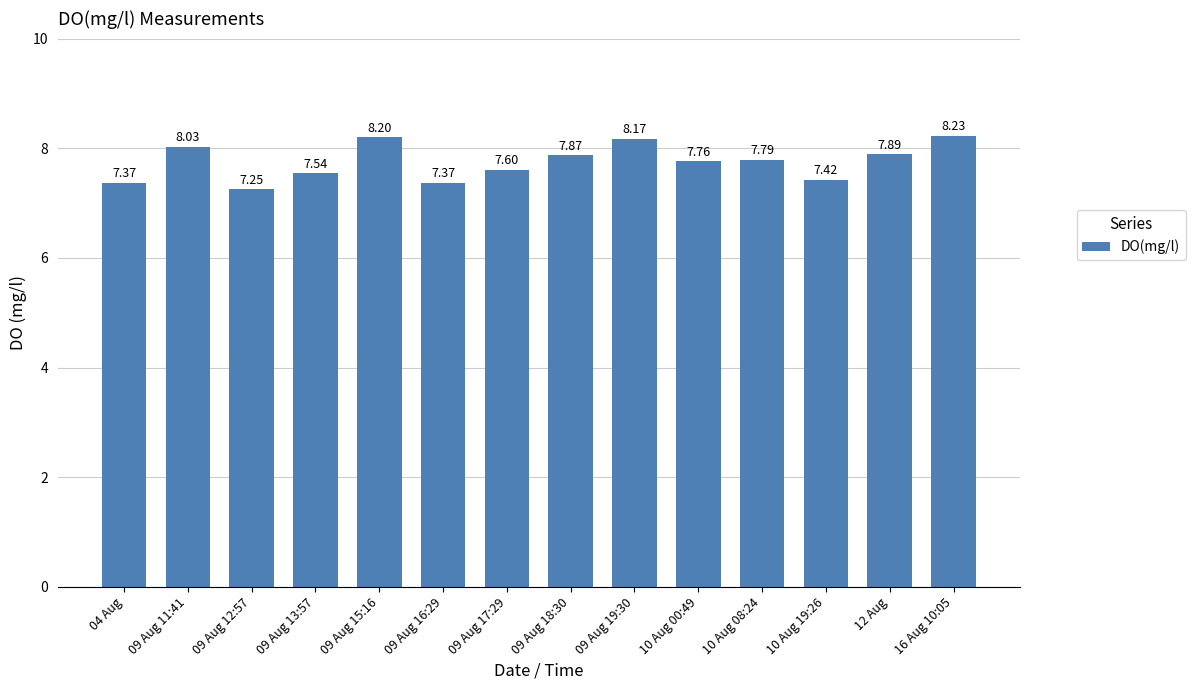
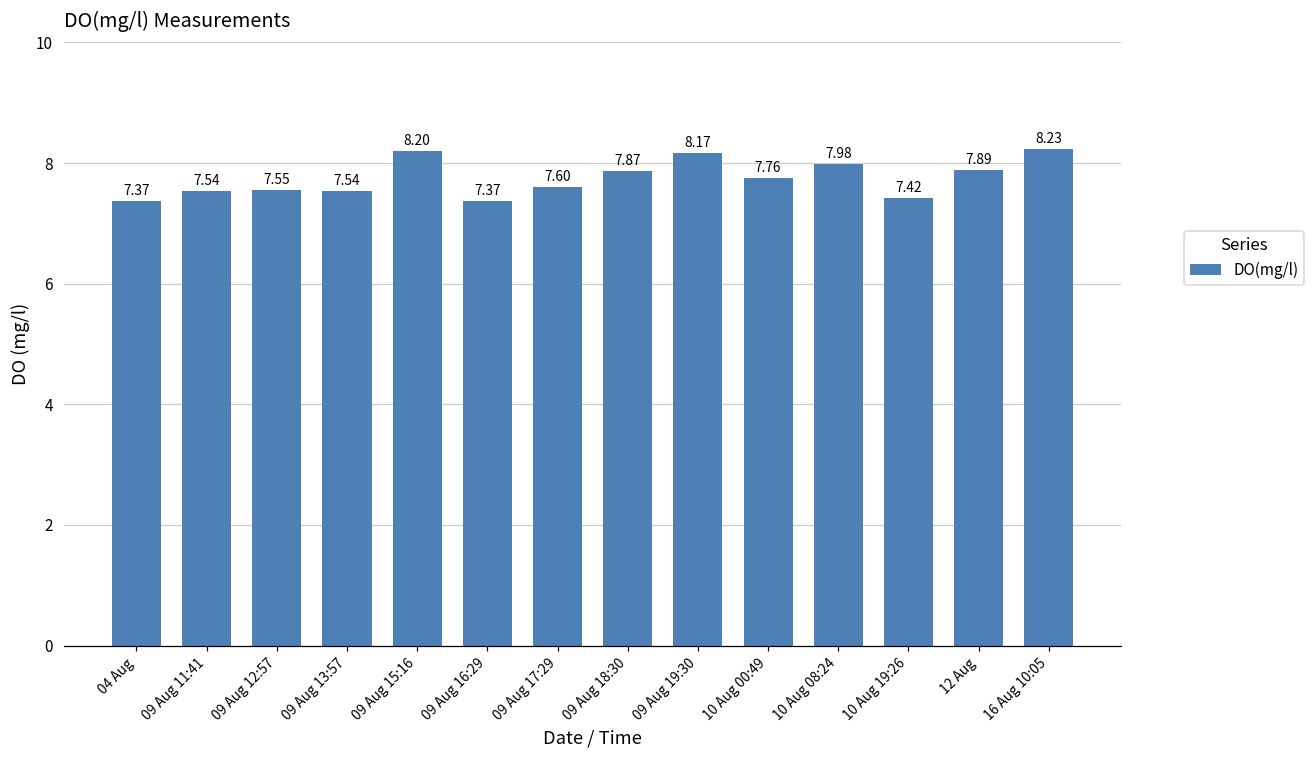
  {
    "04 Aug": 7.37,
-   "09 Aug 11:41": 8.03,
-   "09 Aug 12:57": 7.25,
+   "09 Aug 11:41": 7.54,
+   "09 Aug 12:57": 7.55,
    "09 Aug 13:57": 7.54,
    "09 Aug 15:16": 8.20,
    "09 Aug 16:29": 7.37,
    "09 Aug 17:29": 7.60,
    "09 Aug 18:30": 7.87,
    "09 Aug 19:30": 8.17,
    "10 Aug 00:49": 7.76,
-   "10 Aug 08:24": 7.79,
+   "10 Aug 08:24": 7.98,
    "10 Aug 19:26": 7.42,
    "12 Aug": 7.89,
    "16 Aug 10:05": 8.23
  }
